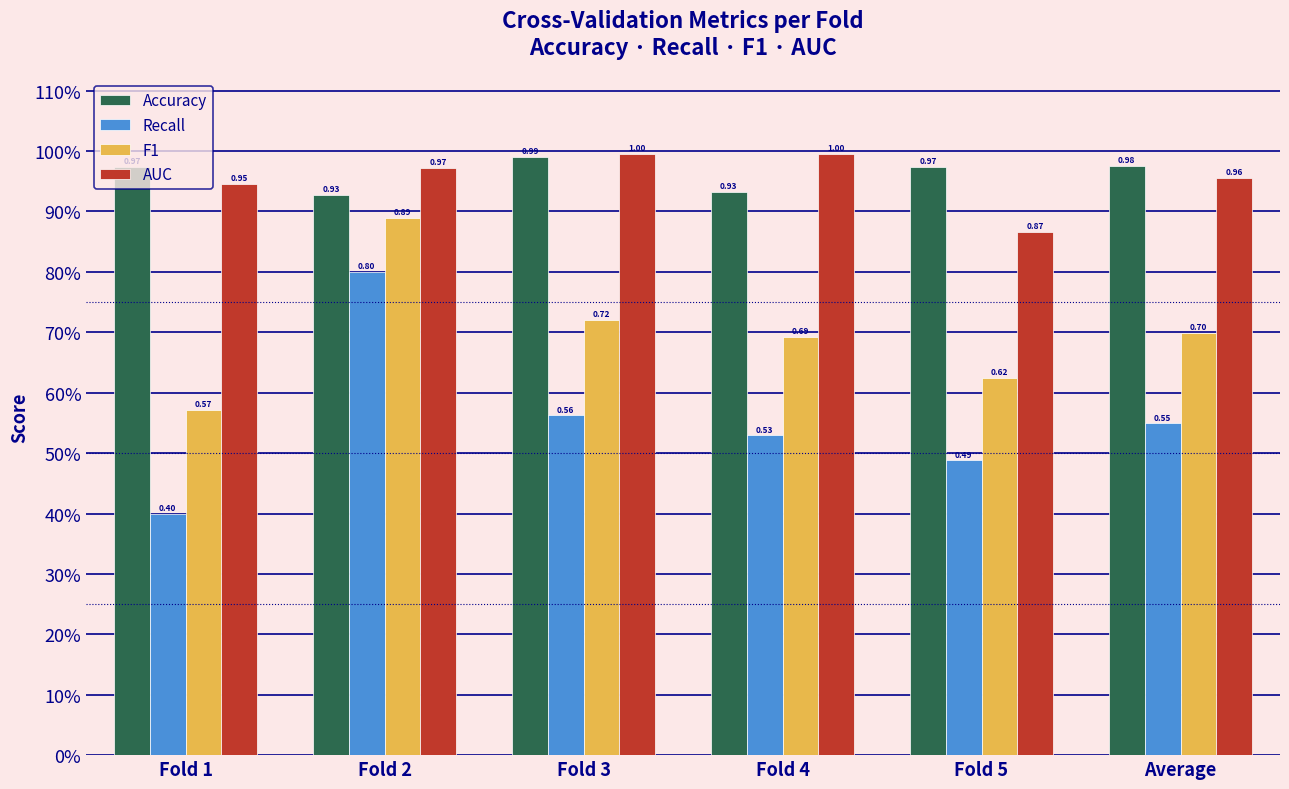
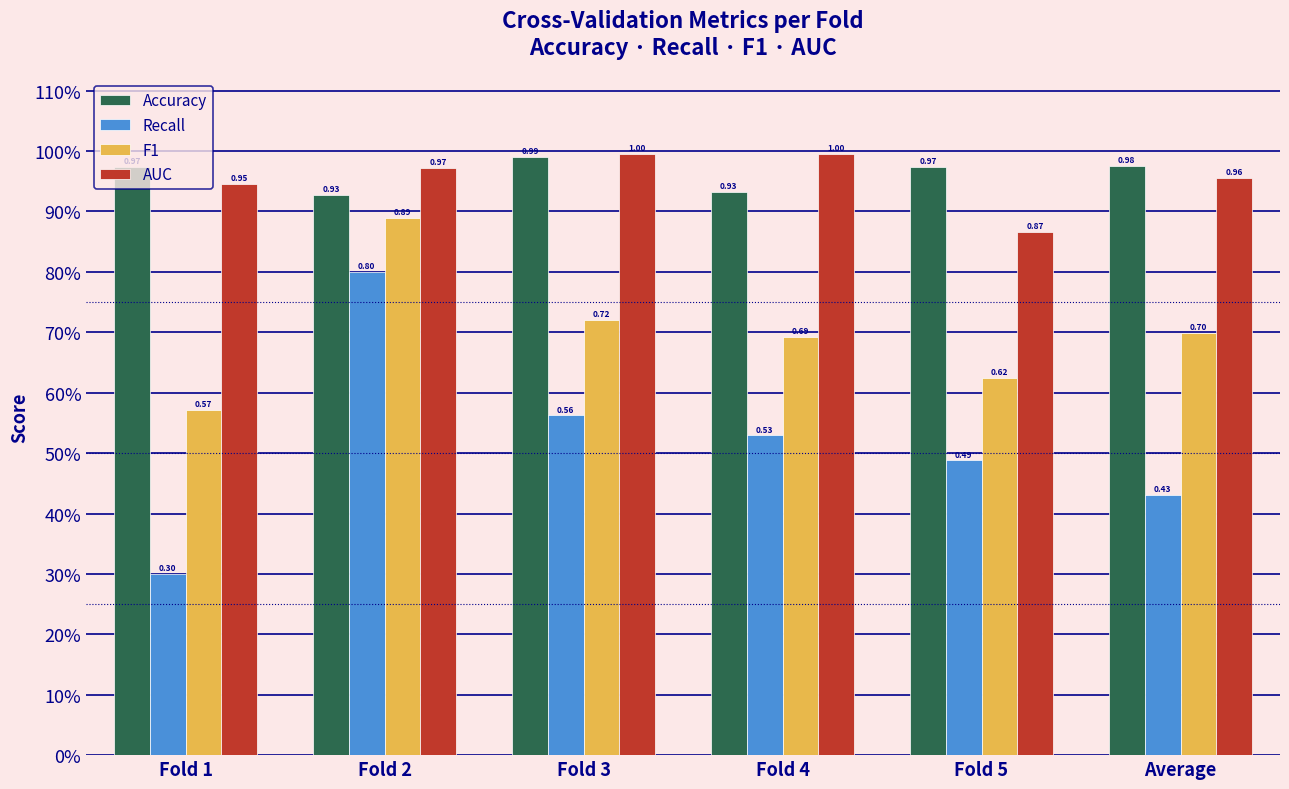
  {
    "Accuracy": {
      "Fold 2": 0.93,
      "Fold 3": 0.99,
      "Fold 4": 0.93,
      "Fold 5": 0.97,
      "Average": 0.98
    },
    "Recall": {
-     "Fold 1": 0.40,
+     "Fold 1": 0.30,
      "Fold 2": 0.80,
      "Fold 3": 0.56,
      "Fold 4": 0.53,
      "Fold 5": 0.49,
-     "Average": 0.55
+     "Average": 0.43
    },
    "F1": {
      "Fold 1": 0.57,
      "Fold 2": 0.89,
      "Fold 3": 0.72,
      "Fold 4": 0.69,
      "Fold 5": 0.62,
      "Average": 0.70
    },
    "AUC": {
      "Fold 1": 0.95,
      "Fold 2": 0.97,
      "Fold 3": 1.00,
      "Fold 4": 1.00,
      "Fold 5": 0.87,
      "Average": 0.96
    }
  }
